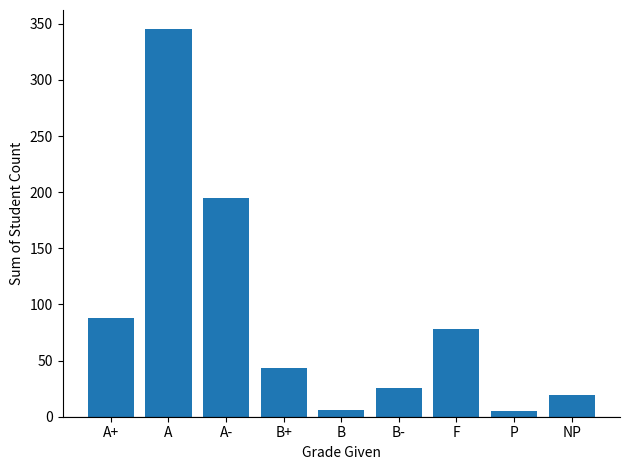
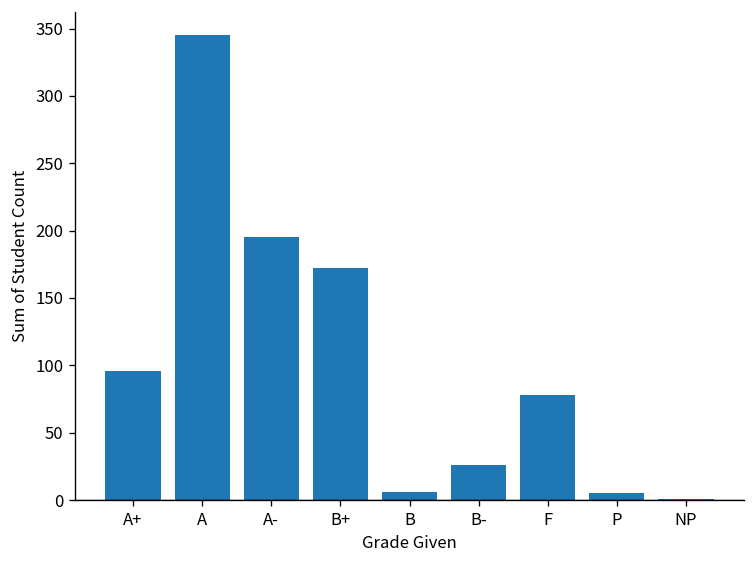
  {
-   "A+": 88,
+   "A+": 96,
    "A": 345,
    "A-": 195,
-   "B+": 43,
+   "B+": 172,
    "B": 6,
    "B-": 26,
    "F": 78,
    "P": 5,
-   "NP": 19
+   "NP": 1
  }
